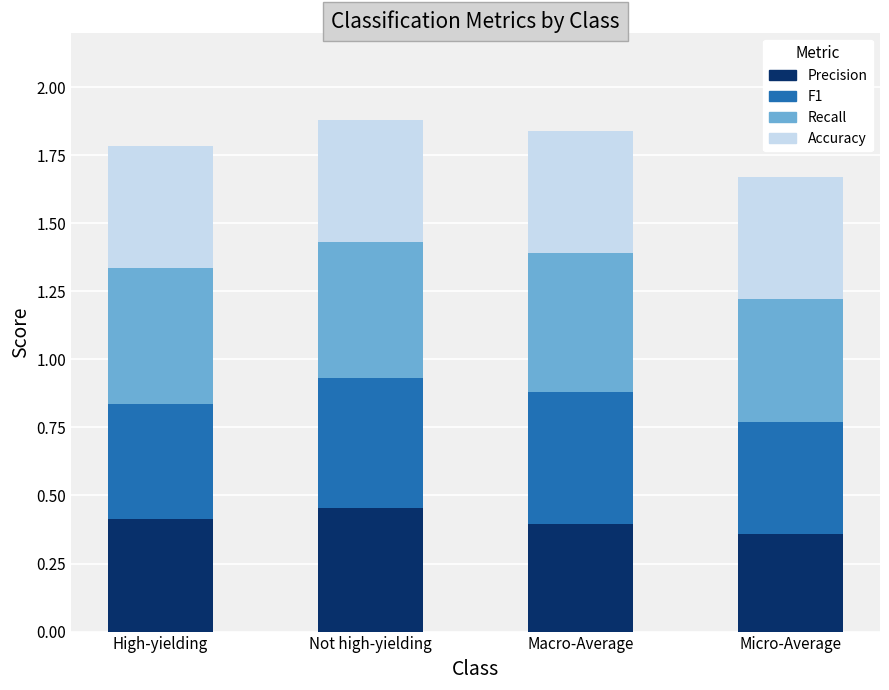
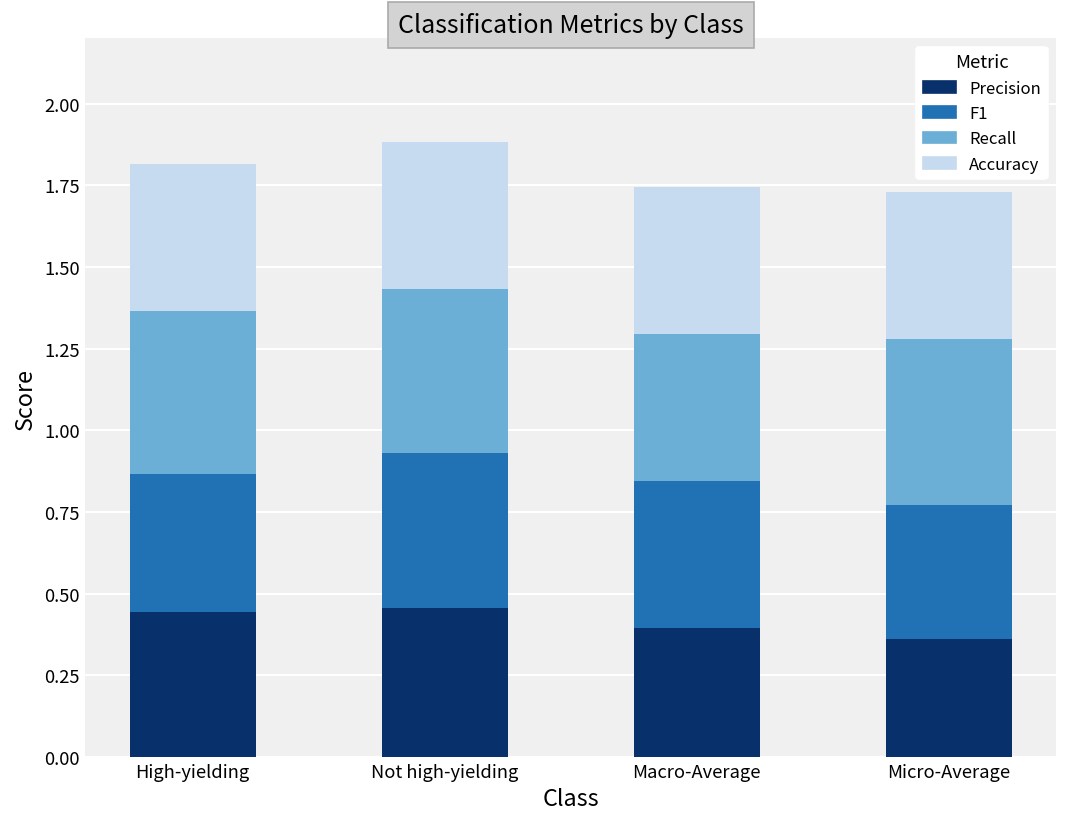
  {
    "Precision": {
-     "High-yielding": 0.41,
+     "High-yielding": 0.44,
      "Not high-yielding": 0.45,
      "Macro-Average": 0.40,
      "Micro-Average": 0.36
    },
    "F1": {
      "High-yielding": 0.42,
      "Not high-yielding": 0.48,
-     "Macro-Average": 0.49,
+     "Macro-Average": 0.45,
      "Micro-Average": 0.41
    },
    "Recall": {
      "High-yielding": 0.50,
      "Not high-yielding": 0.50,
-     "Macro-Average": 0.51,
-     "Micro-Average": 0.45
+     "Macro-Average": 0.45,
+     "Micro-Average": 0.51
    },
    "Accuracy": {
      "High-yielding": 0.45,
      "Not high-yielding": 0.45,
      "Macro-Average": 0.45,
      "Micro-Average": 0.45
    }
  }
